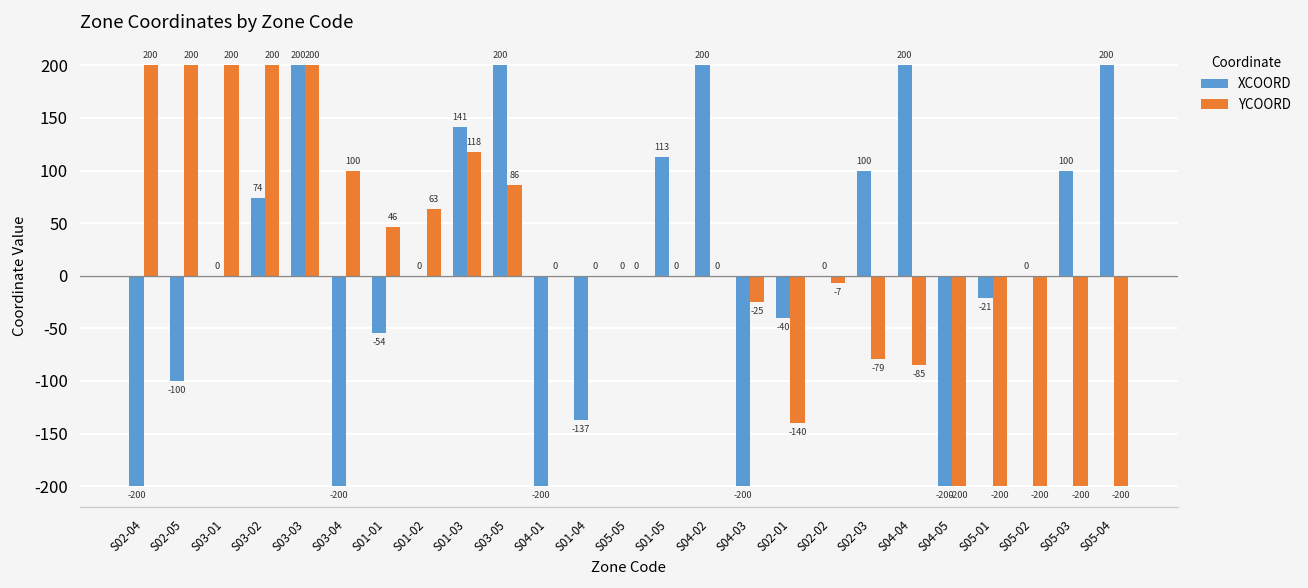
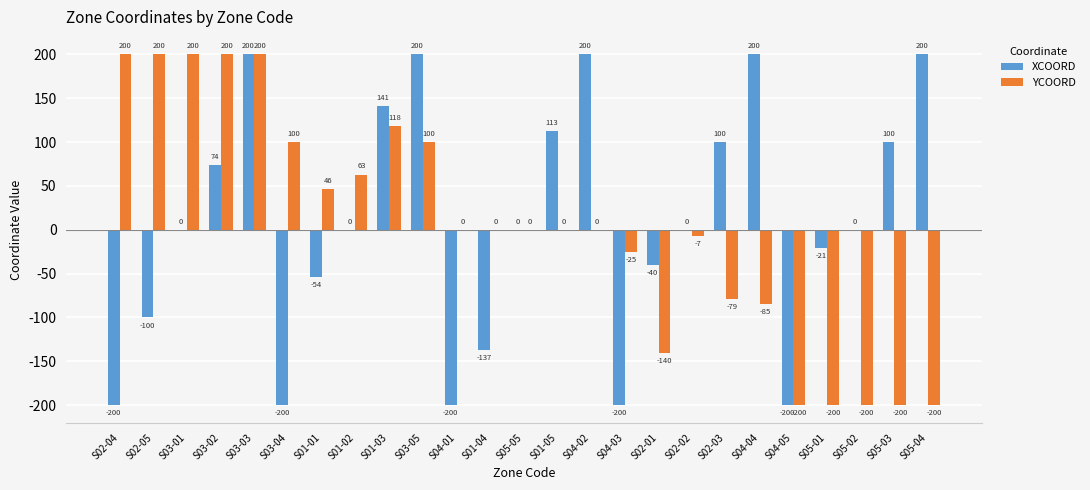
  {
    "XCOORD": {
      "S02-04": -200,
      "S02-05": -100,
      "S03-01": 0,
      "S03-02": 74,
      "S03-03": 200,
      "S03-04": -200,
      "S01-01": -54,
      "S01-02": 0,
      "S01-03": 141,
      "S03-05": 200,
      "S04-01": -200,
      "S01-04": -137,
      "S05-05": 0,
      "S01-05": 113,
      "S04-02": 200,
      "S04-03": -200,
      "S02-01": -40,
      "S02-02": 0,
      "S02-03": 100,
      "S04-04": 200,
      "S05-01": -21,
      "S05-02": 0,
      "S05-03": 100,
      "S05-04": 200
    },
    "YCOORD": {
      "S02-04": 200,
      "S02-05": 200,
      "S03-01": 200,
      "S03-02": 200,
      "S03-03": 200,
      "S03-04": 100,
      "S01-01": 46,
      "S01-02": 63,
      "S01-03": 118,
-     "S03-05": 86,
+     "S03-05": 100,
      "S04-01": 0,
      "S01-04": 0,
      "S05-05": 0,
      "S01-05": 0,
      "S04-02": 0,
      "S04-03": -25,
      "S02-01": -140,
      "S02-02": -7,
      "S02-03": -79,
      "S04-04": -85,
      "S05-01": -200,
      "S05-02": -200,
      "S05-03": -200,
      "S05-04": -200
    }
  }
